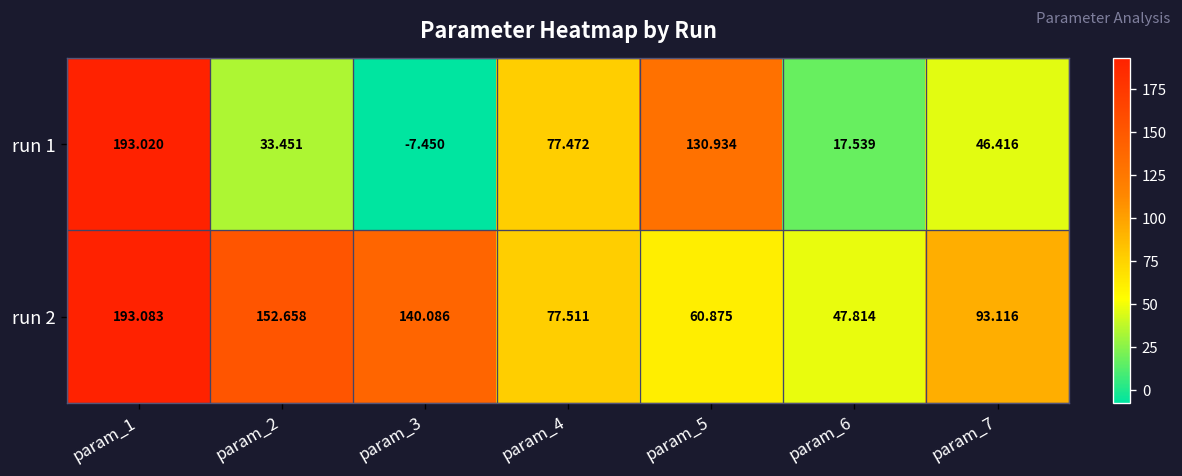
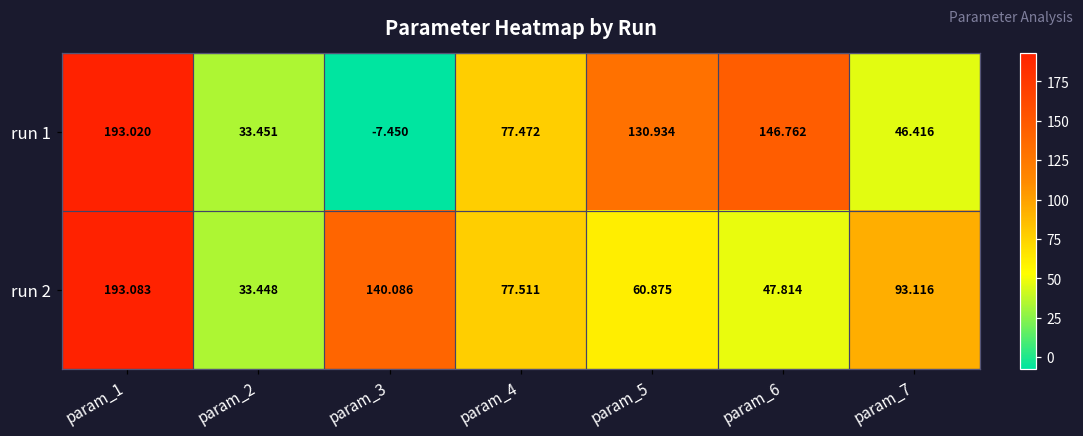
  {
    "run 1": {
      "param_1": 193.020,
      "param_2": 33.451,
      "param_3": -7.450,
      "param_4": 77.472,
      "param_5": 130.934,
-     "param_6": 17.539,
+     "param_6": 146.762,
      "param_7": 46.416
    },
    "run 2": {
      "param_1": 193.083,
-     "param_2": 152.658,
+     "param_2": 33.448,
      "param_3": 140.086,
      "param_4": 77.511,
      "param_5": 60.875,
      "param_6": 47.814,
      "param_7": 93.116
    }
  }
